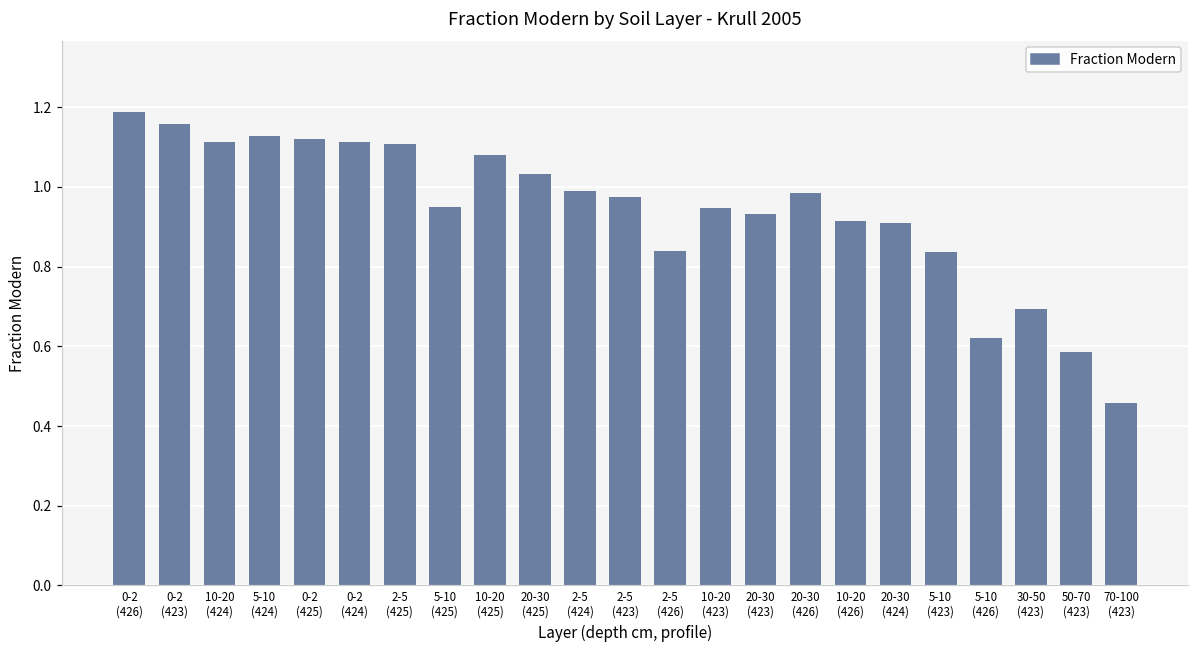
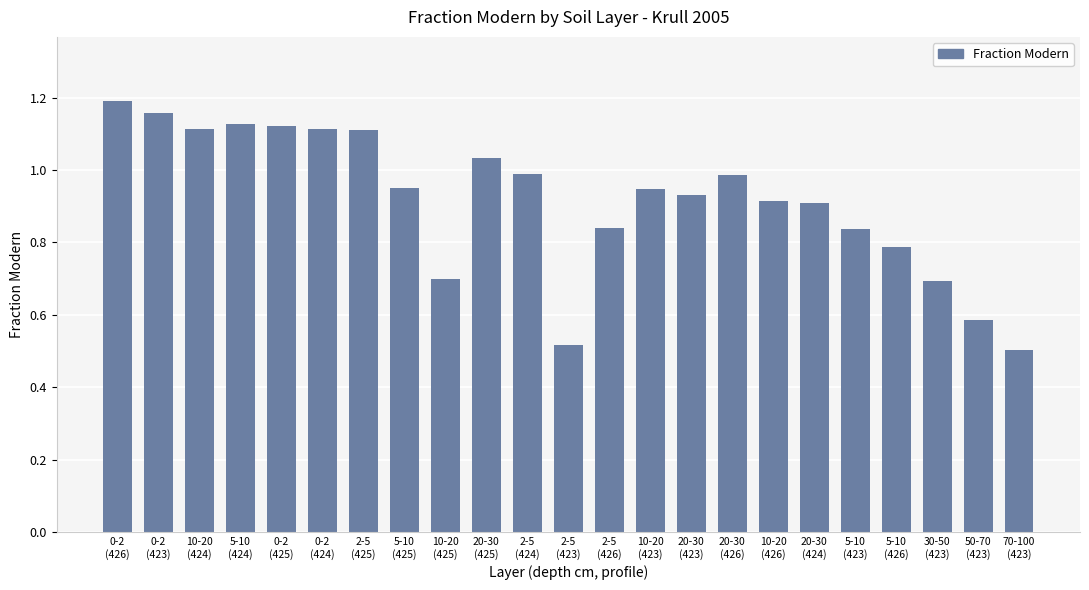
  {
    "0-2 (426)": 1.19,
    "0-2 (423)": 1.16,
    "10-20 (424)": 1.11,
    "5-10 (424)": 1.13,
    "0-2 (425)": 1.12,
    "0-2 (424)": 1.11,
    "2-5 (425)": 1.11,
    "5-10 (425)": 0.95,
-   "10-20 (425)": 1.08,
+   "10-20 (425)": 0.70,
    "20-30 (425)": 1.03,
    "2-5 (424)": 0.99,
-   "2-5 (423)": 0.97,
+   "2-5 (423)": 0.52,
    "2-5 (426)": 0.84,
    "10-20 (423)": 0.95,
    "20-30 (423)": 0.93,
    "20-30 (426)": 0.99,
    "10-20 (426)": 0.91,
    "20-30 (424)": 0.91,
    "5-10 (423)": 0.84,
-   "5-10 (426)": 0.62,
+   "5-10 (426)": 0.79,
    "30-50 (423)": 0.69,
    "50-70 (423)": 0.59,
-   "70-100 (423)": 0.46
+   "70-100 (423)": 0.50
  }
